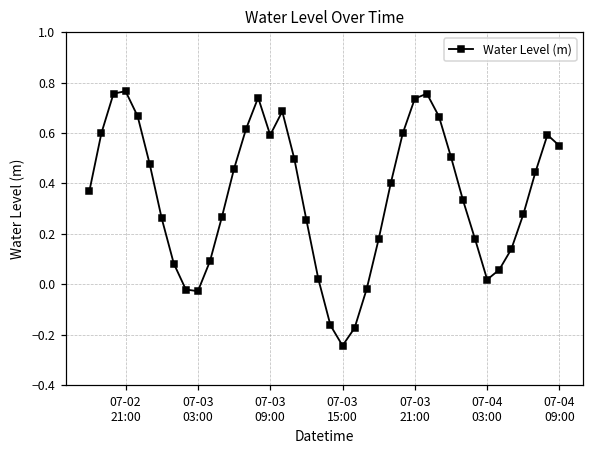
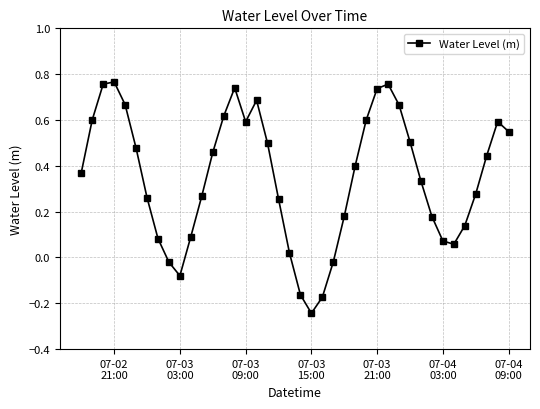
  {
    "07-02 21:00": 0.77,
-   "07-03 03:00": -0.03,
+   "07-03 03:00": -0.08,
    "07-03 09:00": 0.59,
    "07-03 15:00": -0.24,
    "07-03 21:00": 0.74,
-   "07-04 03:00": 0.02,
+   "07-04 03:00": 0.07,
    "07-04 09:00": 0.55
  }
